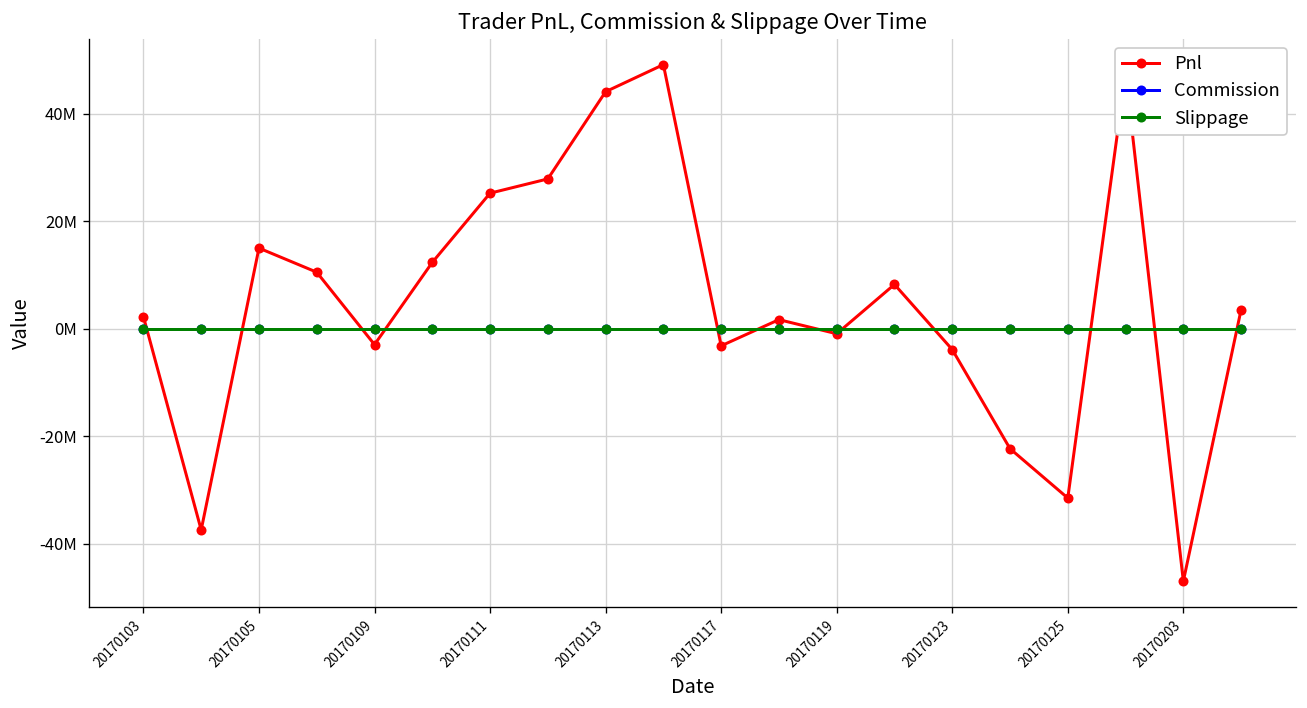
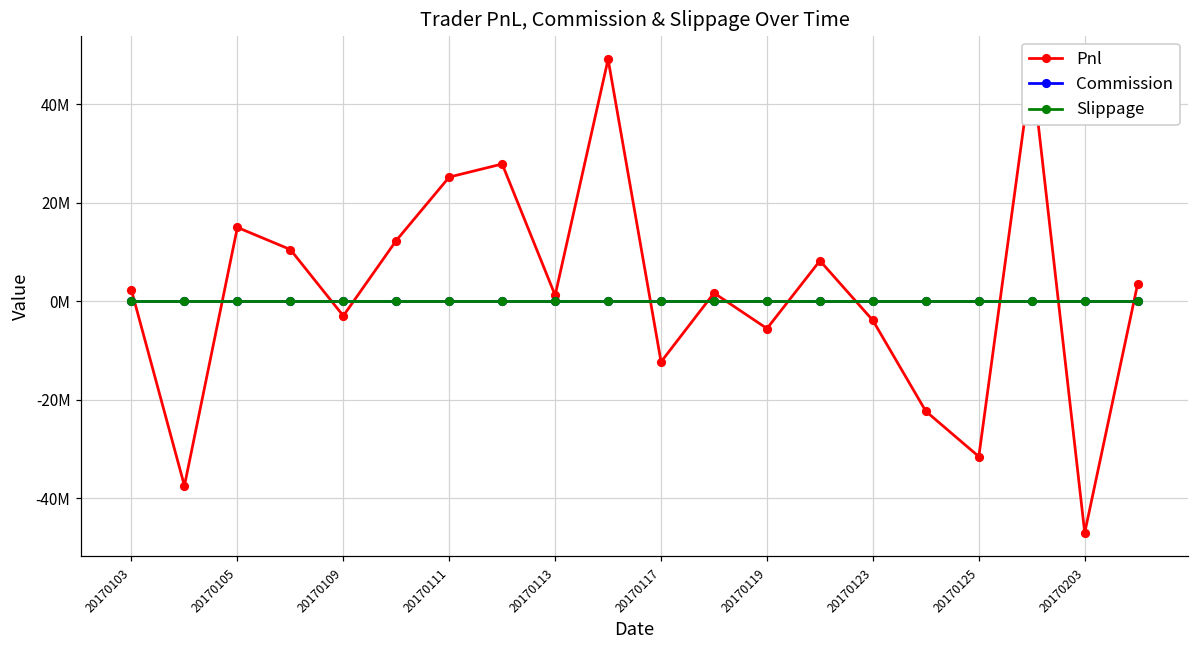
  {
    "Pnl": {
      "20170103": 2000000,
      "20170105": 15000000,
      "20170109": -3000000,
      "20170111": 25000000,
-     "20170113": 44000000,
-     "20170117": -3000000,
-     "20170119": -1000000,
+     "20170113": 1000000,
+     "20170117": -12000000,
+     "20170119": -6000000,
      "20170123": -4000000,
      "20170125": -31000000,
      "20170203": -47000000
    },
    "Slippage": {
      "20170103": 0,
      "20170105": 0,
      "20170109": 0,
      "20170111": 0,
      "20170113": 0,
      "20170117": 0,
      "20170119": 0,
      "20170123": 0,
      "20170125": 0,
      "20170203": 0
    }
  }
